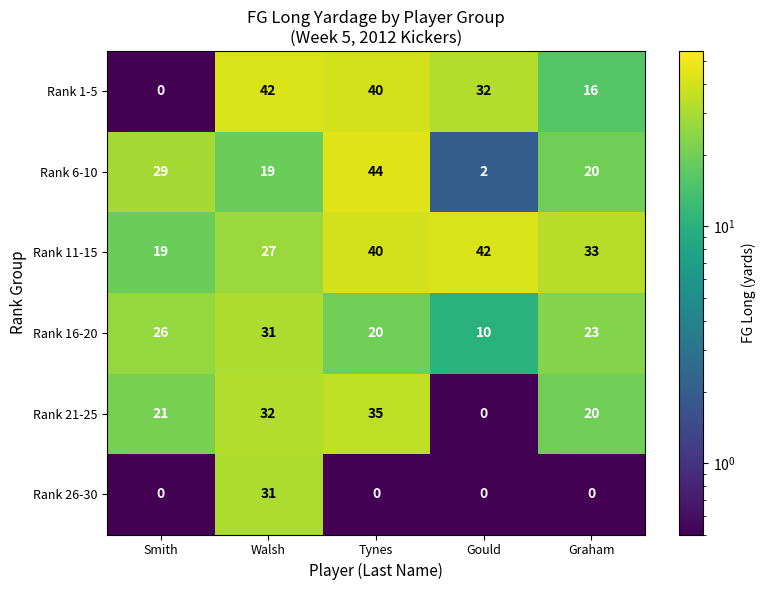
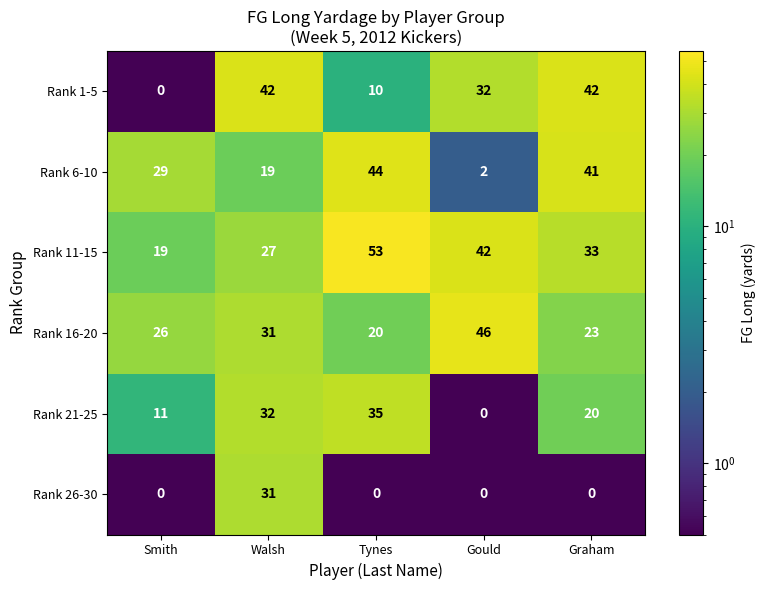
  {
    "Rank 1-5": {
      "Smith": 0,
      "Walsh": 42,
-     "Tynes": 40,
+     "Tynes": 10,
      "Gould": 32,
-     "Graham": 16
+     "Graham": 42
    },
    "Rank 6-10": {
      "Smith": 29,
      "Walsh": 19,
      "Tynes": 44,
      "Gould": 2,
-     "Graham": 20
+     "Graham": 41
    },
    "Rank 11-15": {
      "Smith": 19,
      "Walsh": 27,
-     "Tynes": 40,
+     "Tynes": 53,
      "Gould": 42,
      "Graham": 33
    },
    "Rank 16-20": {
      "Smith": 26,
      "Walsh": 31,
      "Tynes": 20,
-     "Gould": 10,
+     "Gould": 46,
      "Graham": 23
    },
    "Rank 21-25": {
-     "Smith": 21,
+     "Smith": 11,
      "Walsh": 32,
      "Tynes": 35,
      "Gould": 0,
      "Graham": 20
    },
    "Rank 26-30": {
      "Smith": 0,
      "Walsh": 31,
      "Tynes": 0,
      "Gould": 0,
      "Graham": 0
    }
  }
